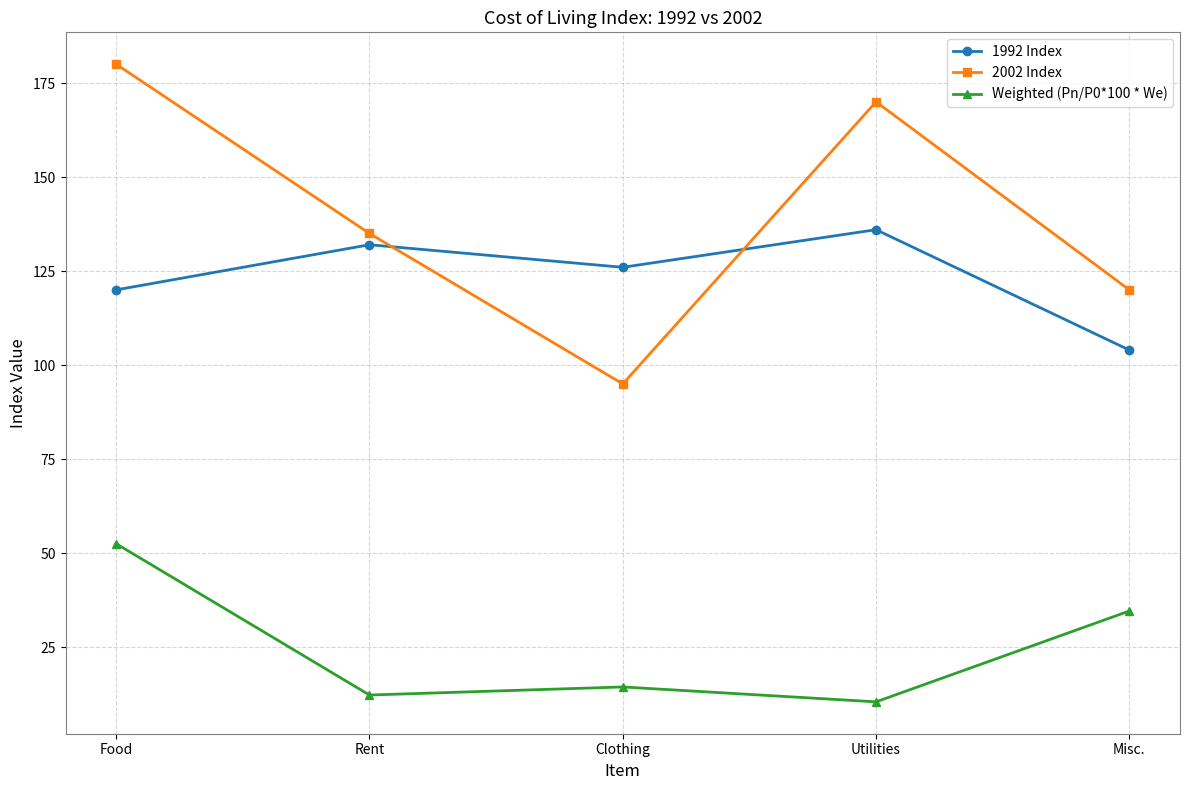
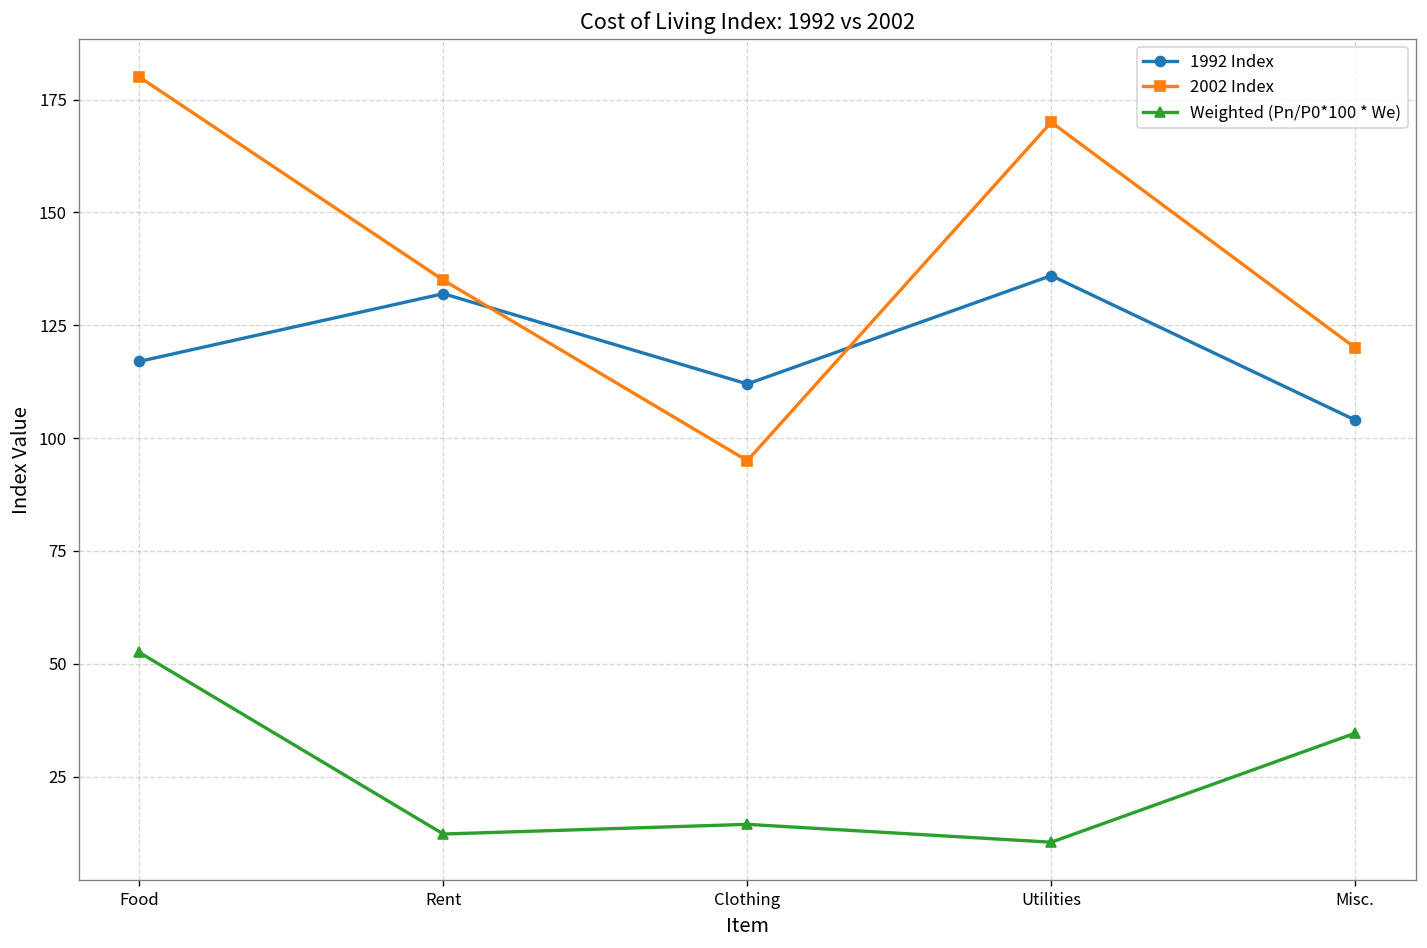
  {
    "1992 Index": {
-     "Food": 120,
+     "Food": 117,
      "Rent": 132,
-     "Clothing": 126,
+     "Clothing": 112,
      "Utilities": 136,
      "Misc.": 104
    },
    "2002 Index": {
      "Food": 180,
      "Rent": 135,
      "Clothing": 95,
      "Utilities": 170,
      "Misc.": 120
    },
    "Weighted (Pn/P0*100 * We)": {
      "Food": 53,
      "Rent": 12,
      "Clothing": 14,
      "Utilities": 10,
      "Misc.": 35
    }
  }
